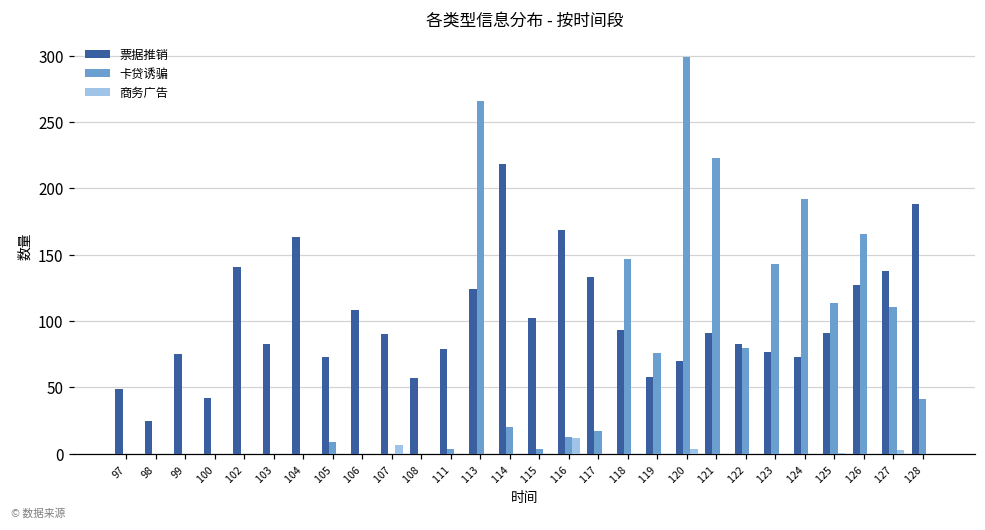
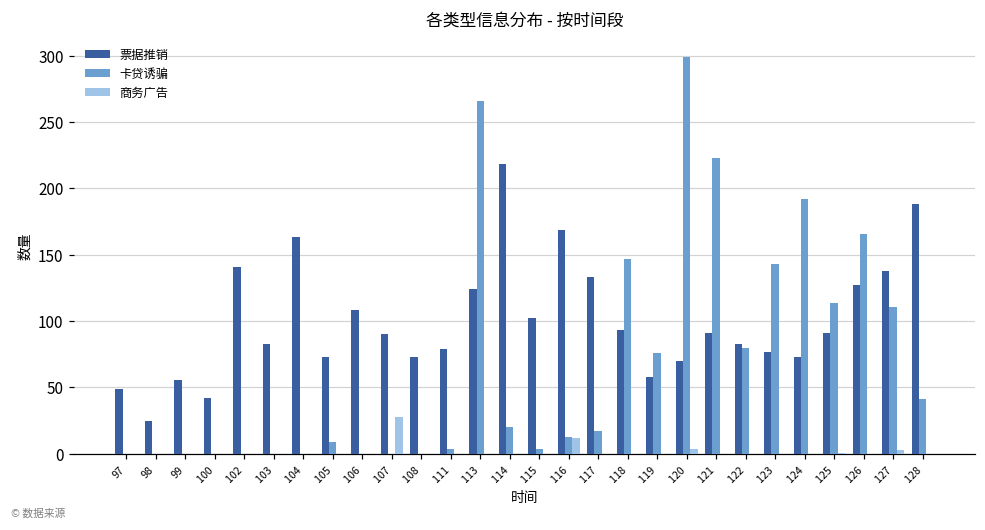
  {
    "票据推销": {
      "97": 49,
      "98": 25,
-     "99": 75,
+     "99": 56,
      "100": 42,
      "102": 141,
      "103": 83,
      "104": 163,
      "105": 73,
      "106": 108,
      "107": 90,
-     "108": 57,
+     "108": 73,
      "111": 79,
      "113": 124,
      "114": 218,
      "115": 102,
      "116": 169,
      "117": 133,
      "118": 93,
      "119": 58,
      "120": 70,
      "121": 91,
      "122": 83,
      "123": 77,
      "124": 73,
      "125": 91,
      "126": 127,
      "127": 138,
      "128": 188
    },
    "卡贷诱骗": {
      "97": 0,
      "98": 0,
      "99": 0,
      "100": 0,
      "102": 0,
      "103": 0,
      "104": 0,
      "105": 9,
      "106": 0,
      "107": 0,
      "108": 0,
      "111": 4,
      "113": 266,
      "114": 20,
      "115": 4,
      "116": 13,
      "117": 17,
      "118": 147,
      "119": 76,
      "120": 299,
      "121": 223,
      "122": 80,
      "123": 143,
      "124": 192,
      "125": 114,
      "126": 166,
      "127": 111,
      "128": 41
    },
    "商务广告": {
      "97": 0,
      "98": 0,
      "99": 0,
      "100": 0,
      "102": 0,
      "103": 0,
      "104": 0,
      "105": 0,
      "106": 0,
-     "107": 7,
+     "107": 28,
      "108": 0,
      "111": 0,
      "113": 0,
      "114": 0,
      "115": 0,
      "116": 12,
      "117": 0,
      "118": 0,
      "119": 0,
      "120": 4,
      "121": 0,
      "122": 0,
      "123": 0,
      "124": 0,
      "126": 0,
      "127": 3,
      "128": 0
    }
  }
